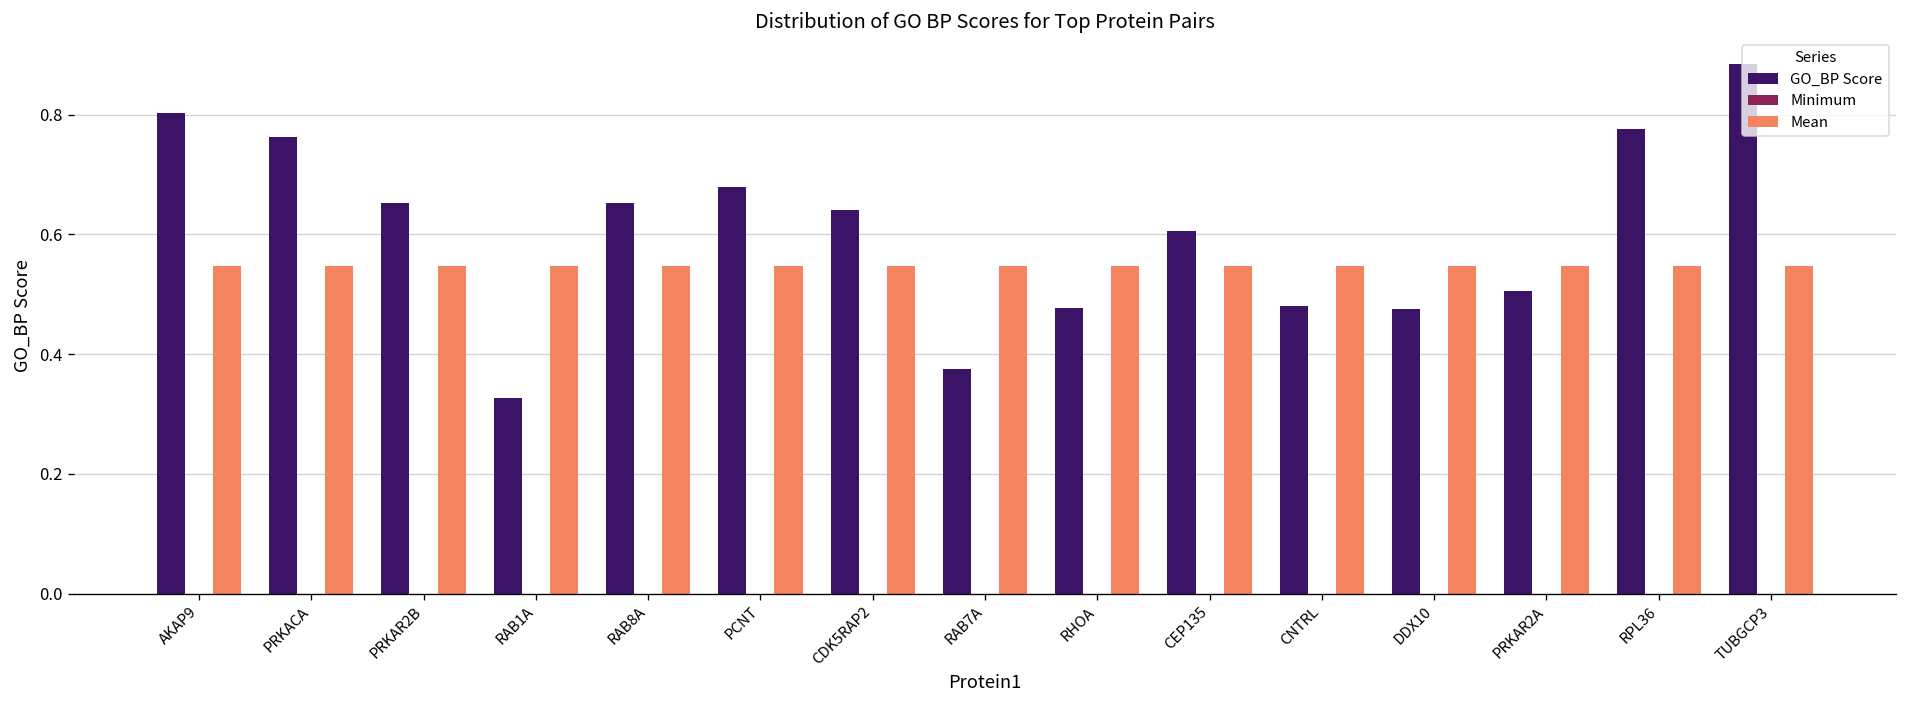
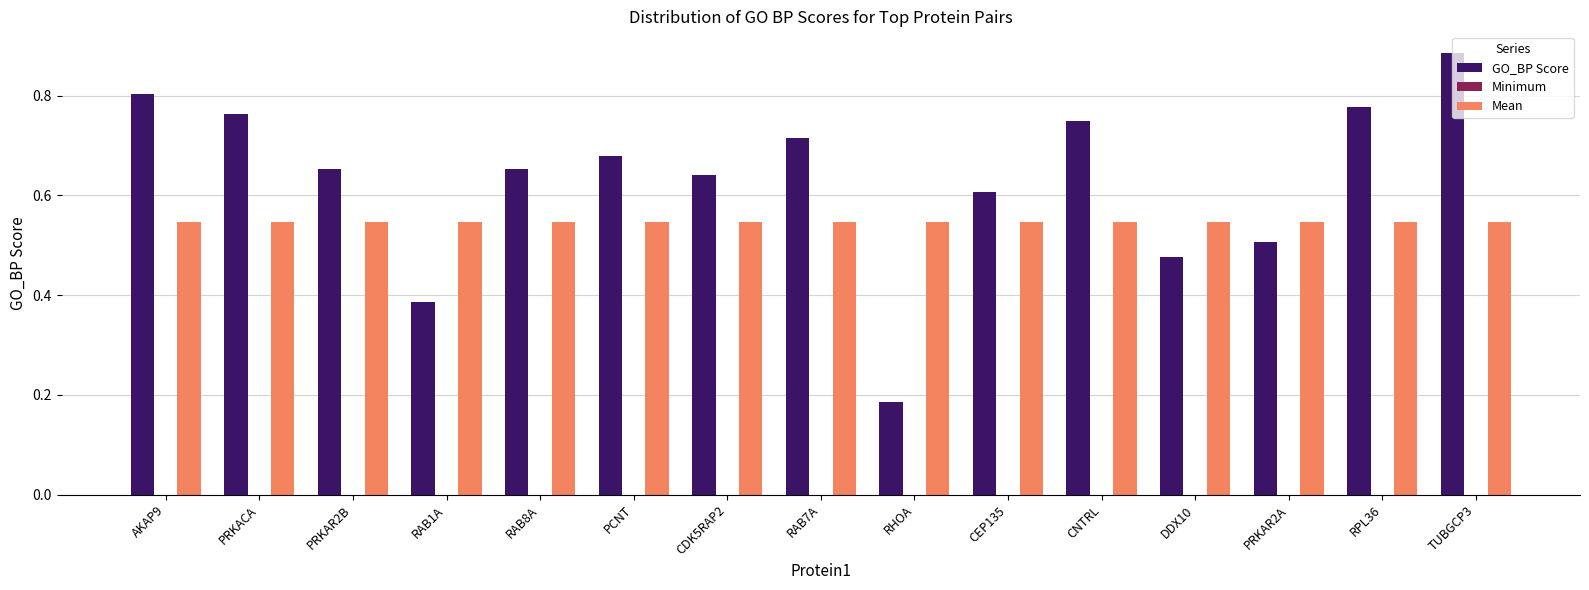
  {
    "GO_BP Score": {
      "AKAP9": 0.80,
      "PRKACA": 0.76,
      "PRKAR2B": 0.65,
-     "RAB1A": 0.33,
+     "RAB1A": 0.39,
      "RAB8A": 0.65,
      "PCNT": 0.68,
      "CDK5RAP2": 0.64,
-     "RAB7A": 0.38,
-     "RHOA": 0.48,
+     "RAB7A": 0.71,
+     "RHOA": 0.19,
      "CEP135": 0.61,
-     "CNTRL": 0.48,
+     "CNTRL": 0.75,
      "DDX10": 0.48,
      "PRKAR2A": 0.51,
      "RPL36": 0.78
    },
    "Minimum": {
      "AKAP9": 0.00,
      "PRKACA": 0.00,
      "PRKAR2B": 0.00,
      "RAB1A": 0.00,
      "RAB8A": 0.00,
      "PCNT": 0.00,
      "CDK5RAP2": 0.00,
      "RAB7A": 0.00,
      "RHOA": 0.00,
      "CEP135": 0.00,
      "CNTRL": 0.00,
      "DDX10": 0.00,
      "PRKAR2A": 0.00,
      "RPL36": 0.00,
      "TUBGCP3": 0.00
    },
    "Mean": {
      "AKAP9": 0.55,
      "PRKACA": 0.55,
      "PRKAR2B": 0.55,
      "RAB1A": 0.55,
      "RAB8A": 0.55,
      "PCNT": 0.55,
      "CDK5RAP2": 0.55,
      "RAB7A": 0.55,
      "RHOA": 0.55,
      "CEP135": 0.55,
      "CNTRL": 0.55,
      "DDX10": 0.55,
      "PRKAR2A": 0.55,
      "RPL36": 0.55,
      "TUBGCP3": 0.55
    }
  }
